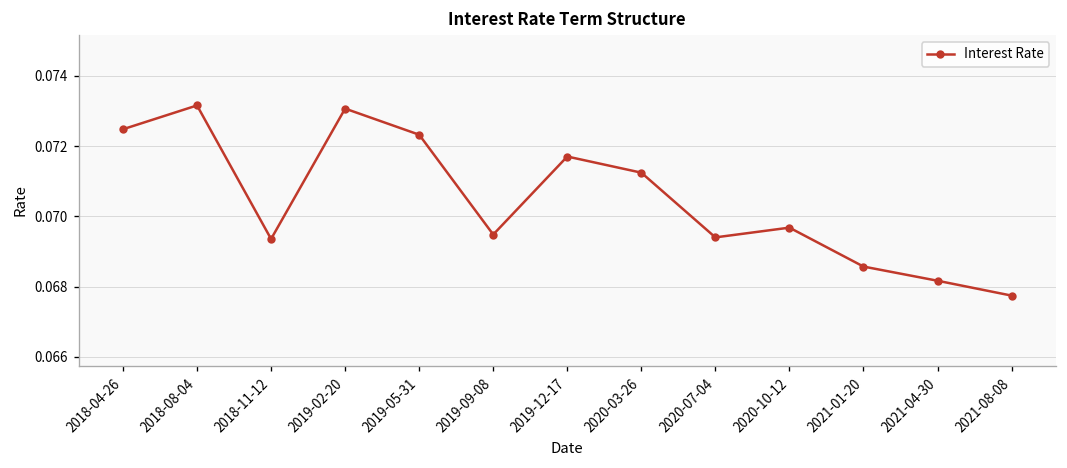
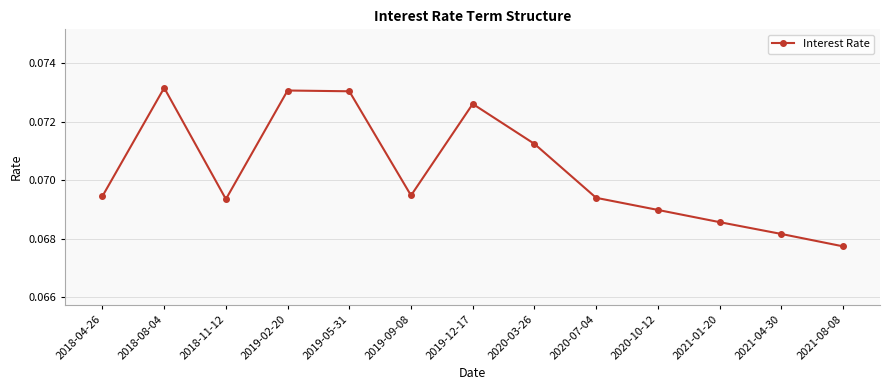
  {
-   "2018-04-26": 0.0725,
+   "2018-04-26": 0.0695,
    "2018-08-04": 0.0732,
    "2018-11-12": 0.0694,
    "2019-02-20": 0.0731,
-   "2019-05-31": 0.0723,
+   "2019-05-31": 0.0730,
    "2019-09-08": 0.0695,
-   "2019-12-17": 0.0717,
+   "2019-12-17": 0.0726,
    "2020-03-26": 0.0712,
    "2020-07-04": 0.0694,
-   "2020-10-12": 0.0697,
+   "2020-10-12": 0.0690,
    "2021-01-20": 0.0686,
    "2021-04-30": 0.0682,
    "2021-08-08": 0.0677
  }
